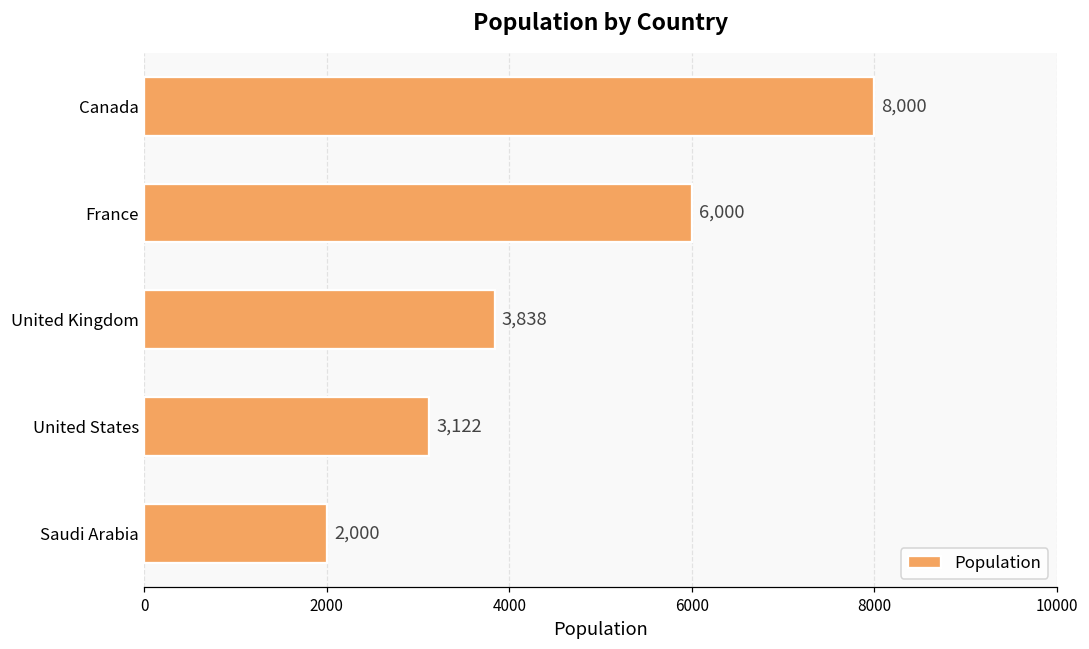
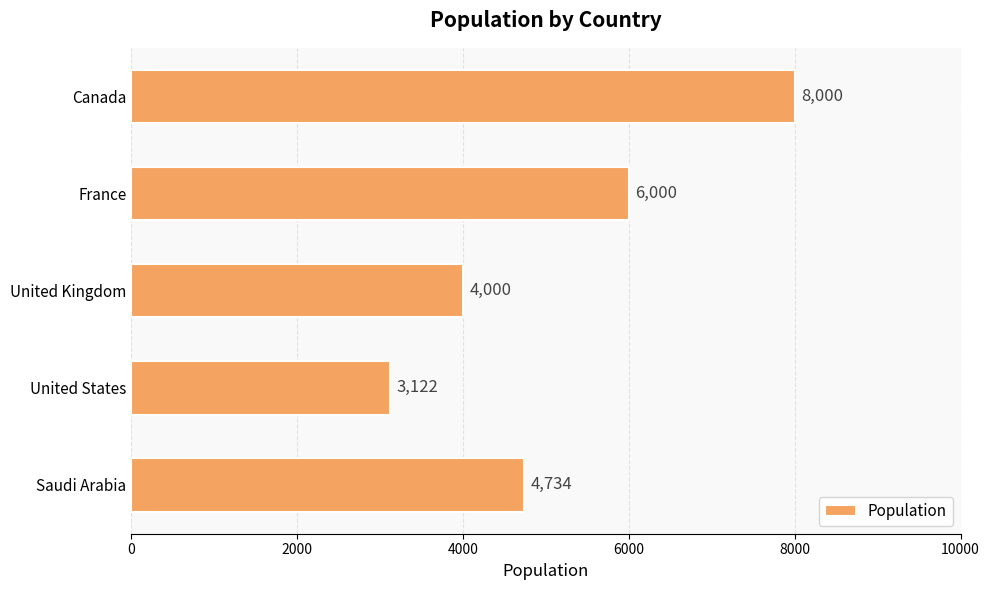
  {
    "Canada": "8,000",
    "France": "6,000",
-   "United Kingdom": "3,838",
+   "United Kingdom": "4,000",
    "United States": "3,122",
-   "Saudi Arabia": "2,000"
+   "Saudi Arabia": "4,734"
  }
